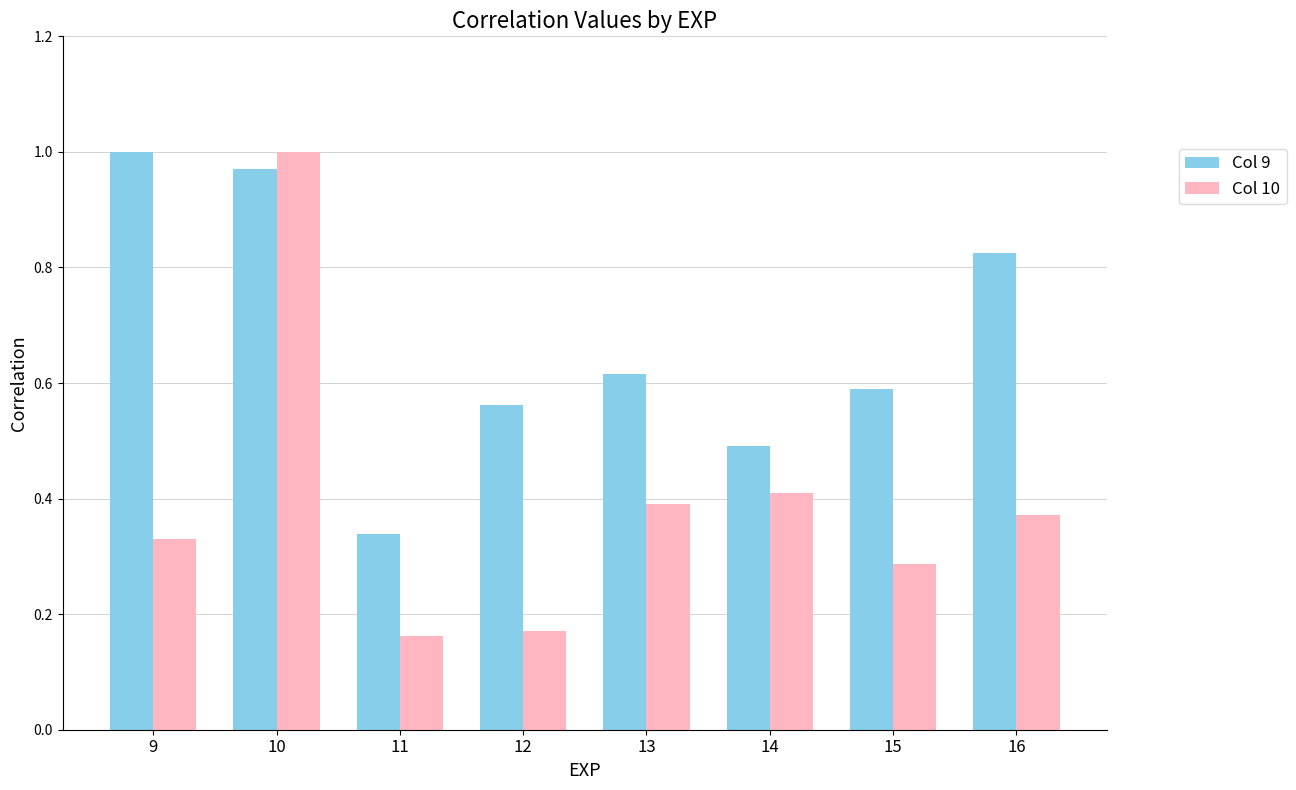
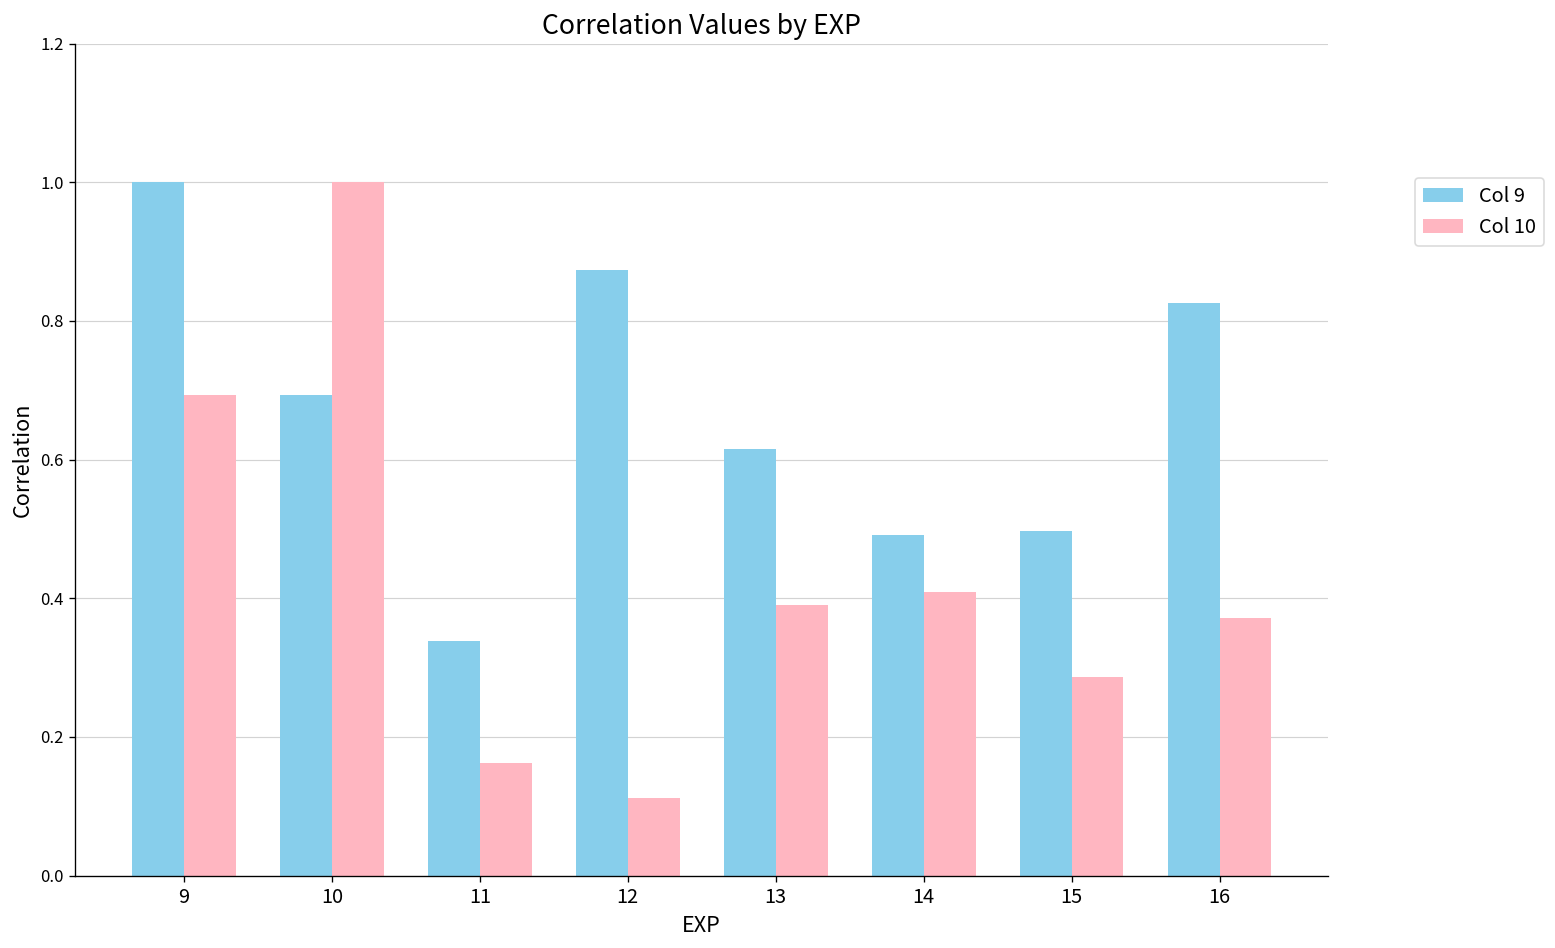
  {
    "Col 9": {
      "9": 1.00,
-     "10": 0.97,
+     "10": 0.69,
      "11": 0.34,
-     "12": 0.56,
+     "12": 0.87,
      "13": 0.62,
      "14": 0.49,
-     "15": 0.59,
+     "15": 0.50,
      "16": 0.83
    },
    "Col 10": {
-     "9": 0.33,
+     "9": 0.69,
      "10": 1.00,
      "11": 0.16,
-     "12": 0.17,
+     "12": 0.11,
      "13": 0.39,
      "14": 0.41,
      "15": 0.29,
      "16": 0.37
    }
  }
